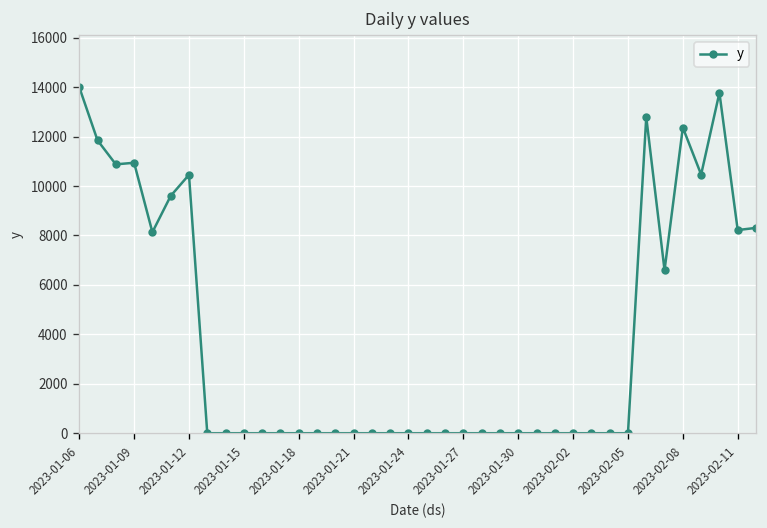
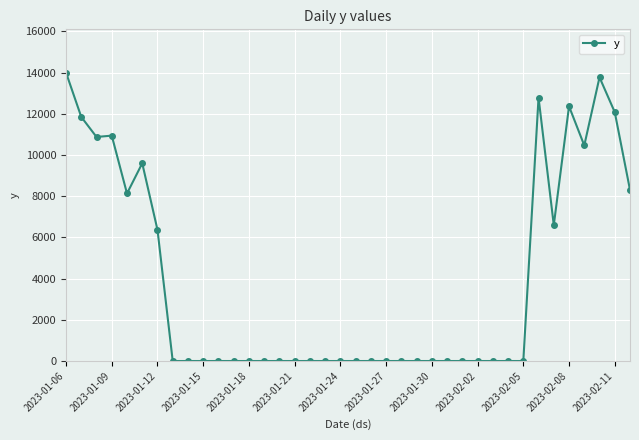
  {
    "2023-01-06": 14000,
    "2023-01-09": 10900,
-   "2023-01-12": 10500,
+   "2023-01-12": 6400,
    "2023-01-15": 0,
    "2023-01-18": 0,
    "2023-01-21": 0,
    "2023-01-24": 0,
    "2023-01-27": 0,
    "2023-01-30": 0,
    "2023-02-02": 0,
    "2023-02-05": 0,
    "2023-02-08": 12400,
-   "2023-02-11": 8200
+   "2023-02-11": 12100
  }
